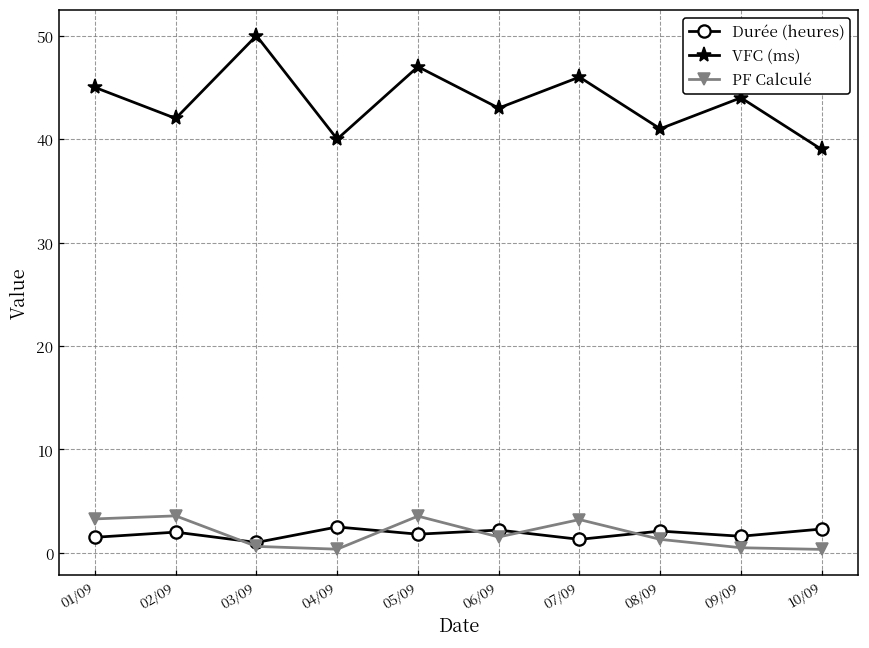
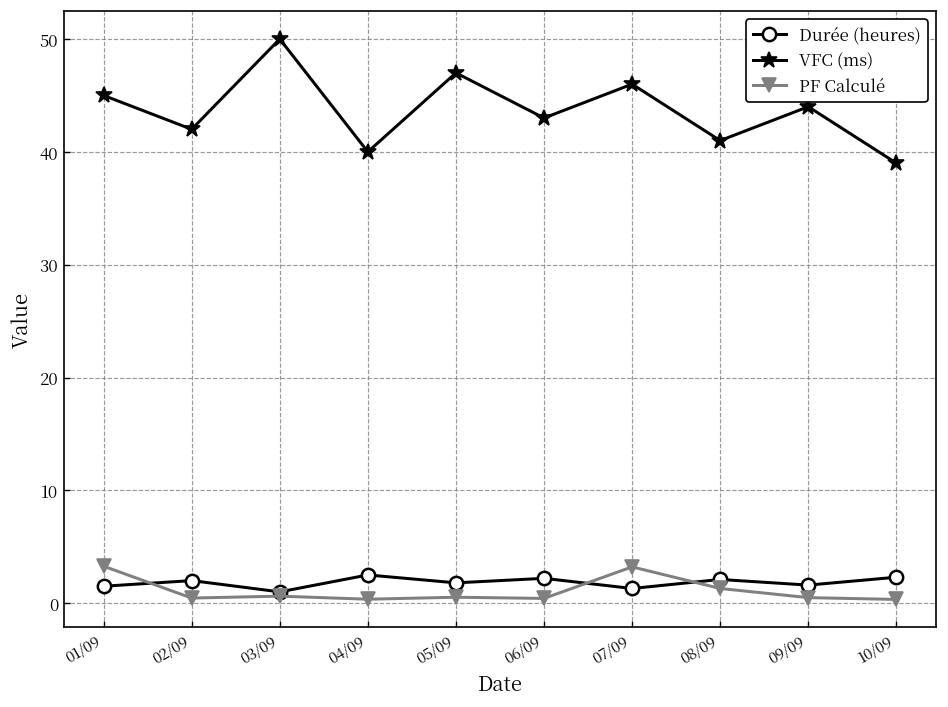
  {
    "PF Calculé": {
      "01/09": 3,
-     "02/09": 4,
+     "02/09": 0,
      "03/09": 1,
      "04/09": 0,
-     "05/09": 4,
-     "06/09": 2,
+     "05/09": 1,
+     "06/09": 0,
      "07/09": 3,
      "08/09": 1,
      "09/09": 0,
      "10/09": 0
    }
  }
